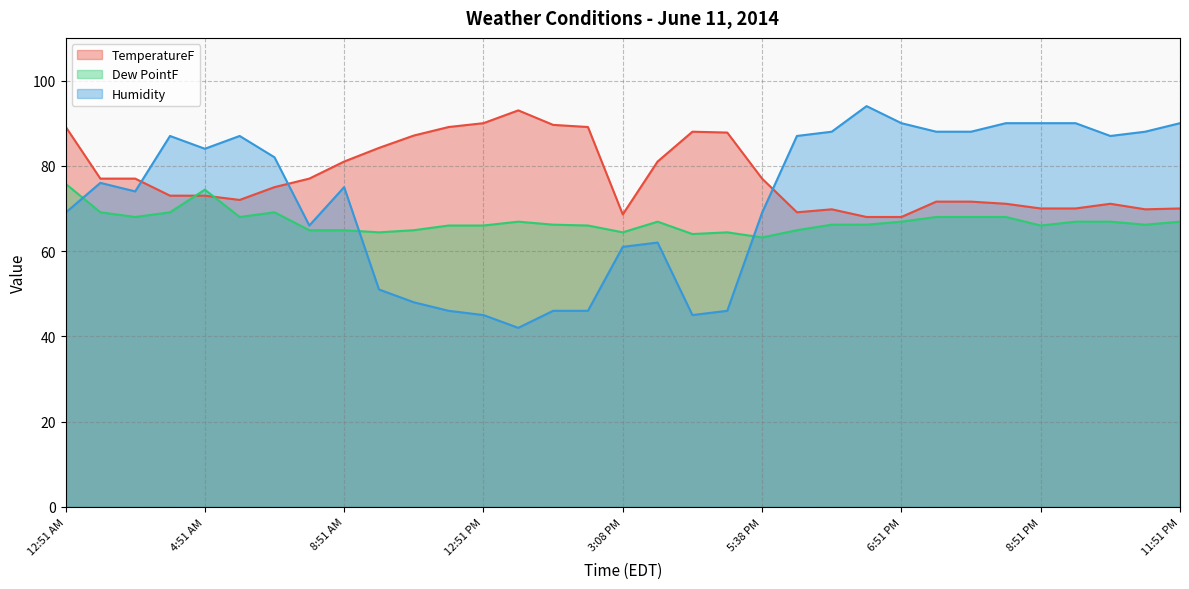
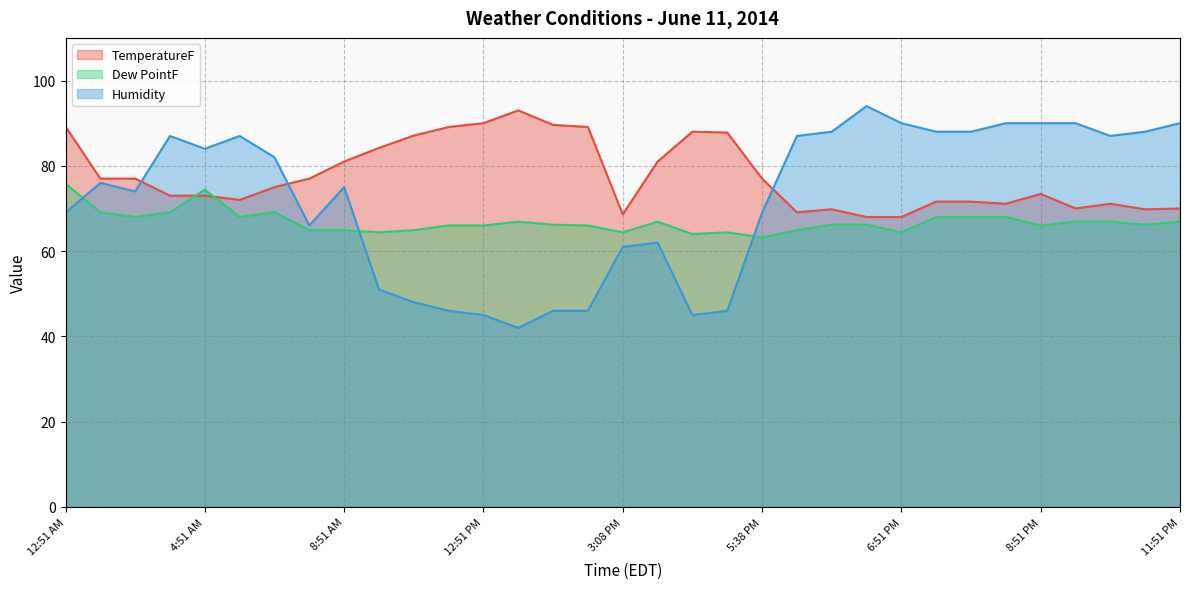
  {
    "TemperatureF": {
      "12:51 AM": 89,
      "4:51 AM": 73,
      "8:51 AM": 81,
      "12:51 PM": 90,
      "3:08 PM": 69,
      "5:38 PM": 77,
      "6:51 PM": 68,
-     "8:51 PM": 70,
+     "8:51 PM": 73,
      "11:51 PM": 70
    },
    "Dew PointF": {
      "12:51 AM": 76,
      "4:51 AM": 74,
      "8:51 AM": 65,
      "12:51 PM": 66,
      "3:08 PM": 64,
      "5:38 PM": 63,
-     "6:51 PM": 67,
+     "6:51 PM": 64,
      "8:51 PM": 66,
      "11:51 PM": 67
    },
    "Humidity": {
      "12:51 AM": 69,
      "4:51 AM": 84,
      "8:51 AM": 75,
      "12:51 PM": 45,
      "3:08 PM": 61,
      "5:38 PM": 69,
      "6:51 PM": 90,
      "8:51 PM": 90,
      "11:51 PM": 90
    }
  }
